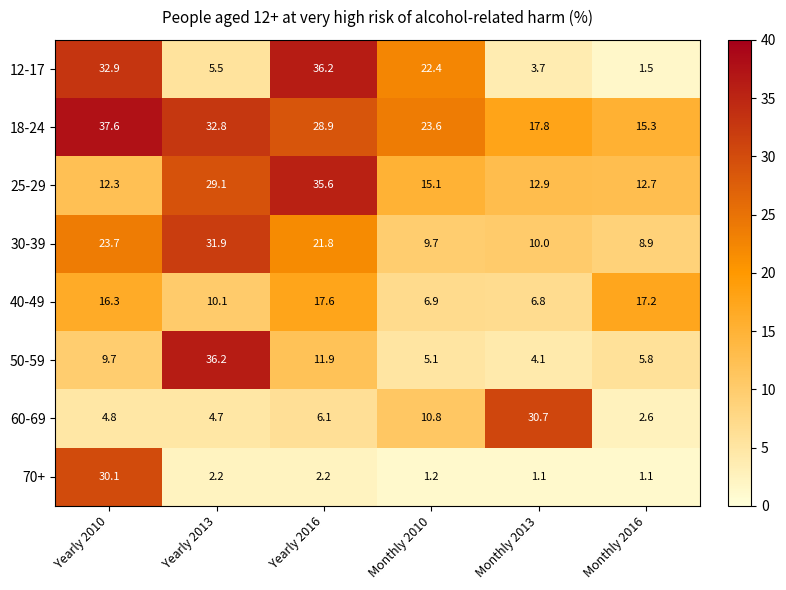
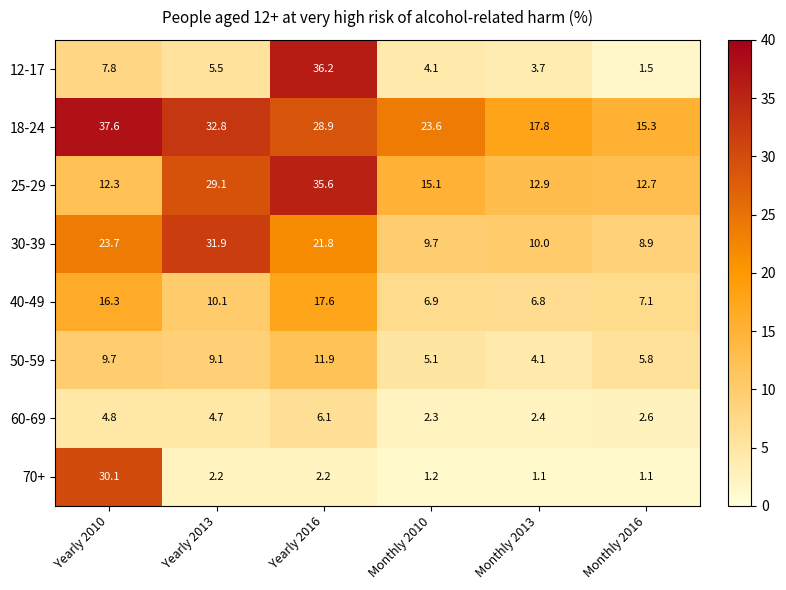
  {
    "12-17": {
-     "Yearly 2010": 32.9,
+     "Yearly 2010": 7.8,
      "Yearly 2013": 5.5,
      "Yearly 2016": 36.2,
-     "Monthly 2010": 22.4,
+     "Monthly 2010": 4.1,
      "Monthly 2013": 3.7,
      "Monthly 2016": 1.5
    },
    "18-24": {
      "Yearly 2010": 37.6,
      "Yearly 2013": 32.8,
      "Yearly 2016": 28.9,
      "Monthly 2010": 23.6,
      "Monthly 2013": 17.8,
      "Monthly 2016": 15.3
    },
    "25-29": {
      "Yearly 2010": 12.3,
      "Yearly 2013": 29.1,
      "Yearly 2016": 35.6,
      "Monthly 2010": 15.1,
      "Monthly 2013": 12.9,
      "Monthly 2016": 12.7
    },
    "30-39": {
      "Yearly 2010": 23.7,
      "Yearly 2013": 31.9,
      "Yearly 2016": 21.8,
      "Monthly 2010": 9.7,
      "Monthly 2013": 10.0,
      "Monthly 2016": 8.9
    },
    "40-49": {
      "Yearly 2010": 16.3,
      "Yearly 2013": 10.1,
      "Yearly 2016": 17.6,
      "Monthly 2010": 6.9,
      "Monthly 2013": 6.8,
-     "Monthly 2016": 17.2
+     "Monthly 2016": 7.1
    },
    "50-59": {
      "Yearly 2010": 9.7,
-     "Yearly 2013": 36.2,
+     "Yearly 2013": 9.1,
      "Yearly 2016": 11.9,
      "Monthly 2010": 5.1,
      "Monthly 2013": 4.1,
      "Monthly 2016": 5.8
    },
    "60-69": {
      "Yearly 2010": 4.8,
      "Yearly 2013": 4.7,
      "Yearly 2016": 6.1,
-     "Monthly 2010": 10.8,
-     "Monthly 2013": 30.7,
+     "Monthly 2010": 2.3,
+     "Monthly 2013": 2.4,
      "Monthly 2016": 2.6
    },
    "70+": {
      "Yearly 2010": 30.1,
      "Yearly 2013": 2.2,
      "Yearly 2016": 2.2,
      "Monthly 2010": 1.2,
      "Monthly 2013": 1.1,
      "Monthly 2016": 1.1
    }
  }
